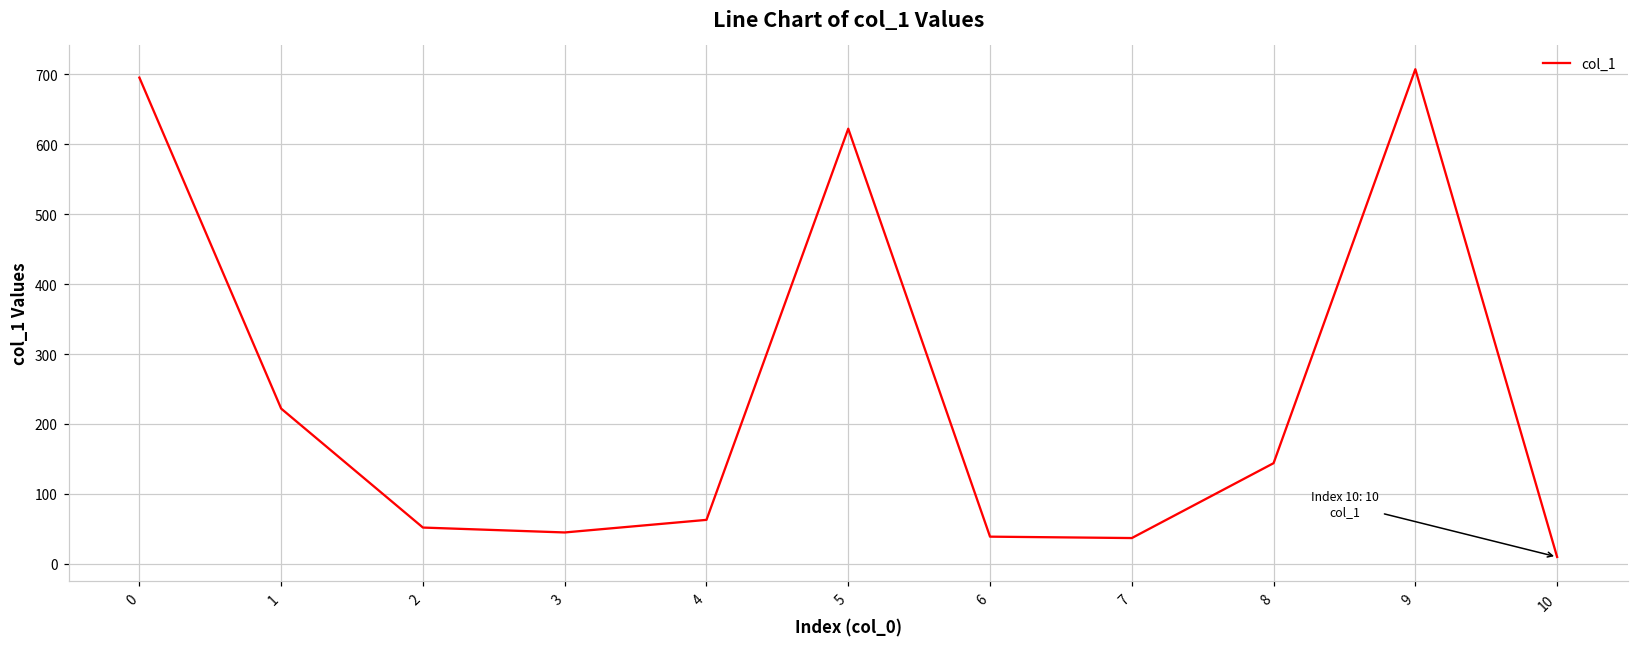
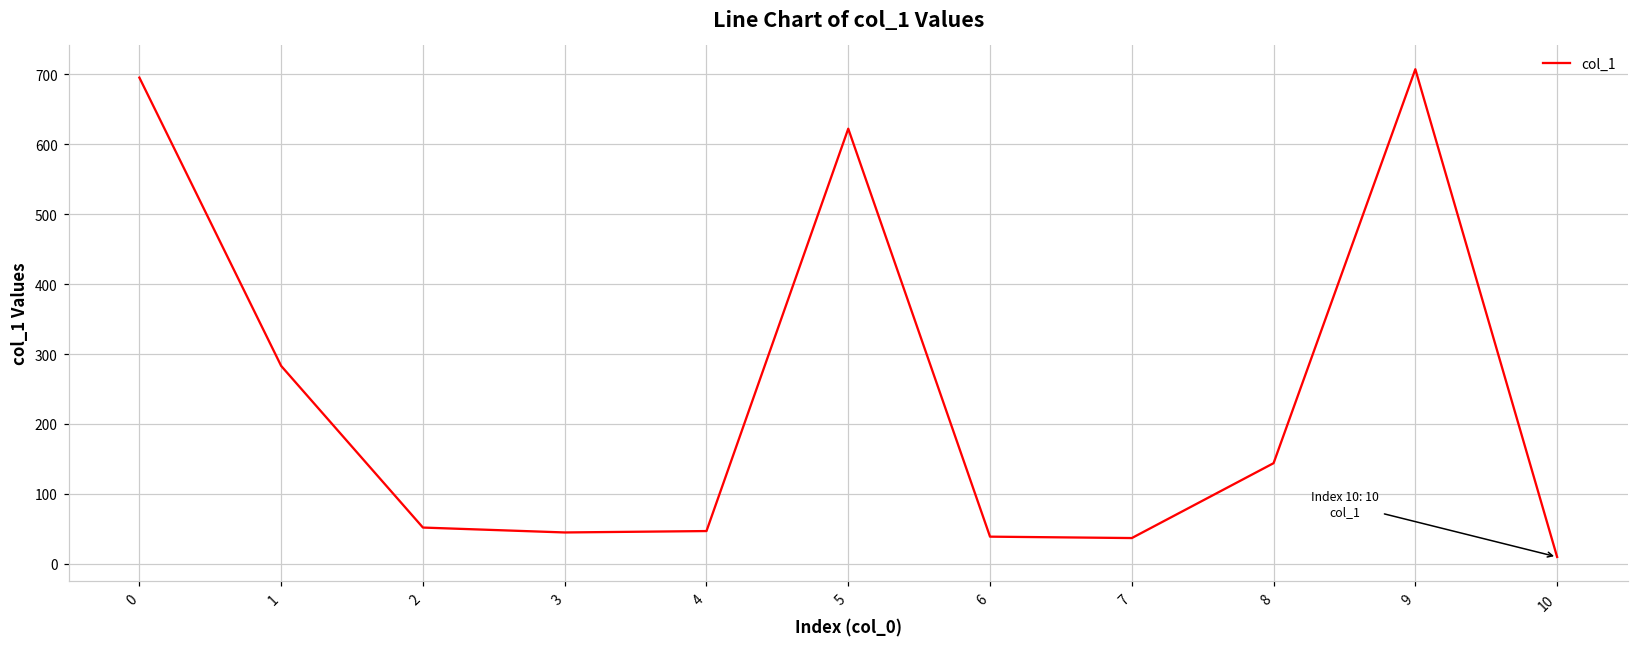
  {
    "0": 700,
-   "1": 220,
+   "1": 280,
    "2": 50,
    "3": 50,
-   "4": 60,
+   "4": 50,
    "5": 620,
    "6": 40,
    "7": 40,
    "8": 140,
    "9": 710
  }
